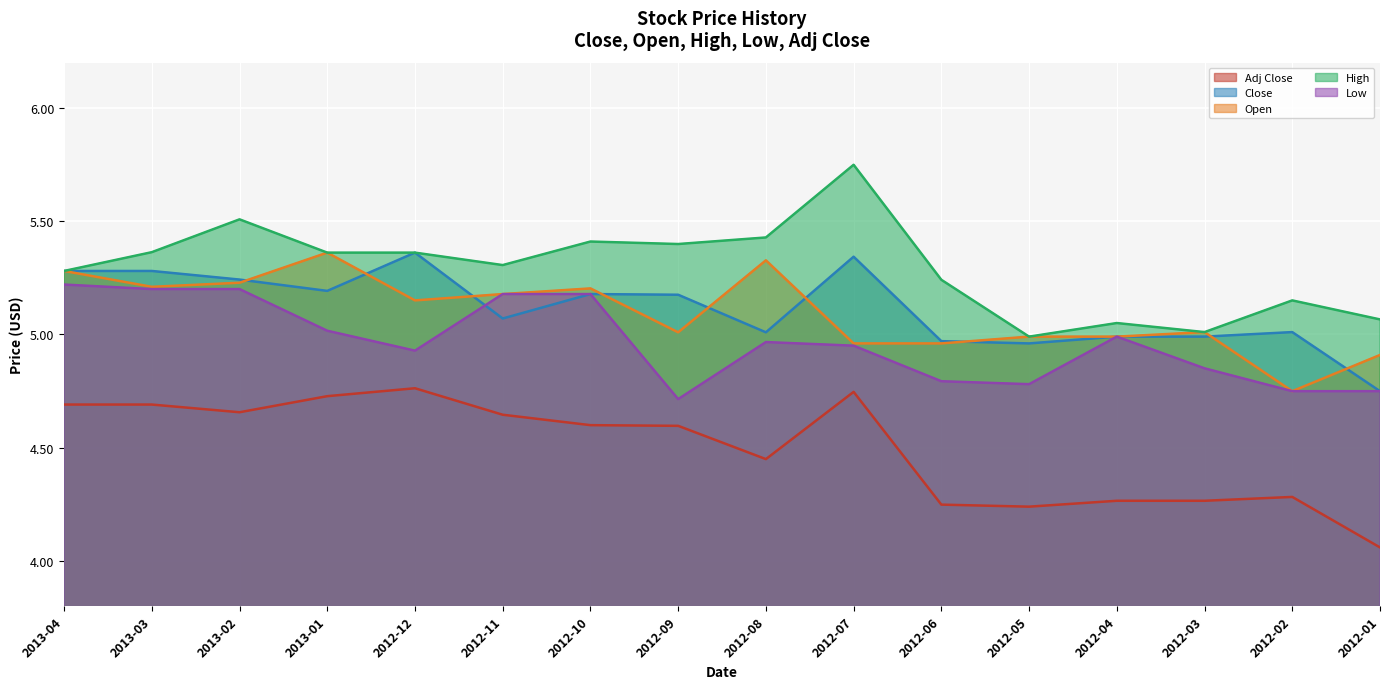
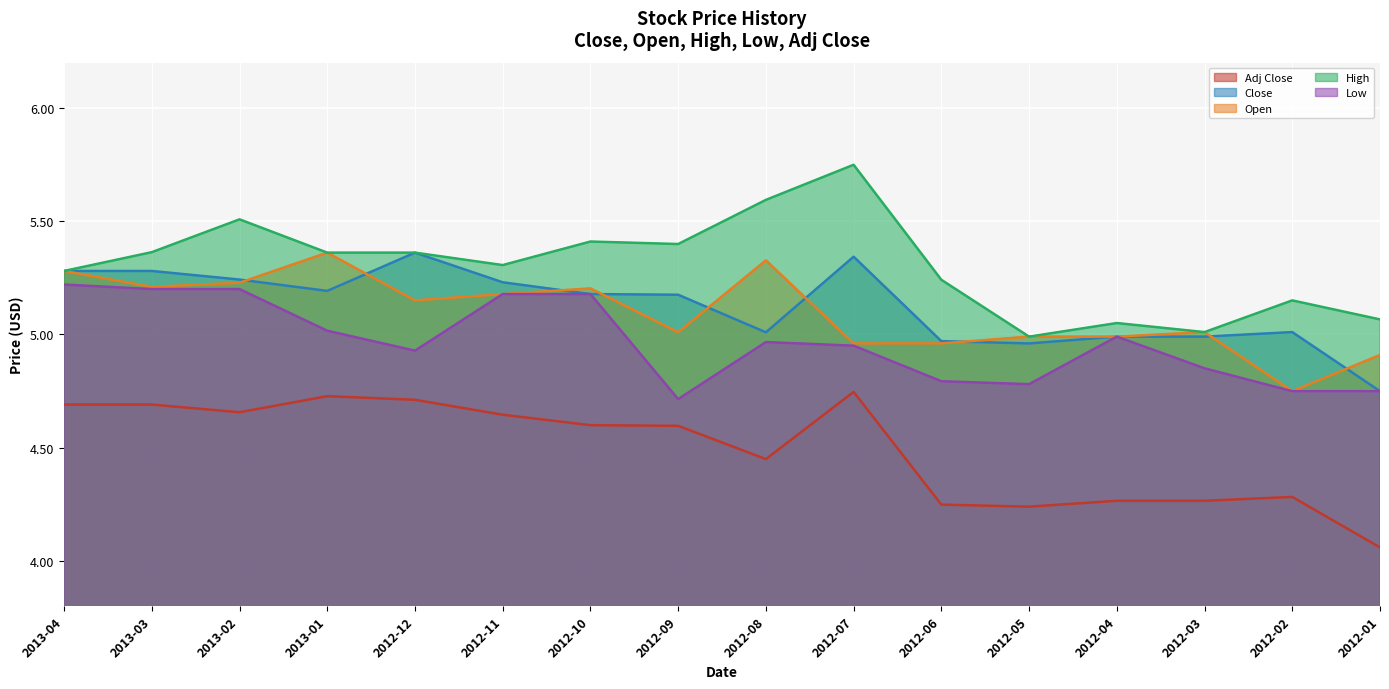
  {
    "Adj Close": {
      "2013-04": 4.69,
      "2013-03": 4.69,
      "2013-02": 4.66,
      "2013-01": 4.73,
-     "2012-12": 4.76,
+     "2012-12": 4.71,
      "2012-11": 4.65,
      "2012-10": 4.60,
      "2012-09": 4.60,
      "2012-08": 4.45,
      "2012-07": 4.75,
      "2012-06": 4.25,
      "2012-05": 4.24,
      "2012-04": 4.27,
      "2012-03": 4.27,
      "2012-02": 4.28,
      "2012-01": 4.06
    },
    "Close": {
      "2013-03": 5.28,
      "2013-02": 5.24,
      "2013-01": 5.19,
-     "2012-11": 5.07,
+     "2012-11": 5.23,
      "2012-09": 5.18,
      "2012-08": 5.01,
      "2012-07": 5.34,
      "2012-05": 4.96,
      "2012-03": 4.99,
      "2012-02": 5.01
    },
    "Open": {
      "2013-02": 5.23,
      "2012-12": 5.15,
      "2012-10": 5.20,
      "2012-09": 5.01,
      "2012-08": 5.33,
      "2012-01": 4.91
    },
    "High": {
      "2013-03": 5.36,
      "2013-02": 5.51,
      "2012-11": 5.31,
      "2012-10": 5.41,
      "2012-09": 5.40,
-     "2012-08": 5.43,
+     "2012-08": 5.59,
      "2012-07": 5.75,
      "2012-06": 5.24,
      "2012-04": 5.05,
      "2012-02": 5.15,
      "2012-01": 5.07
    },
    "Low": {
      "2013-04": 5.22,
      "2013-02": 5.20,
      "2013-01": 5.02,
      "2012-12": 4.93,
      "2012-09": 4.71,
      "2012-08": 4.97,
      "2012-06": 4.79,
      "2012-05": 4.78,
      "2012-03": 4.85
    }
  }
